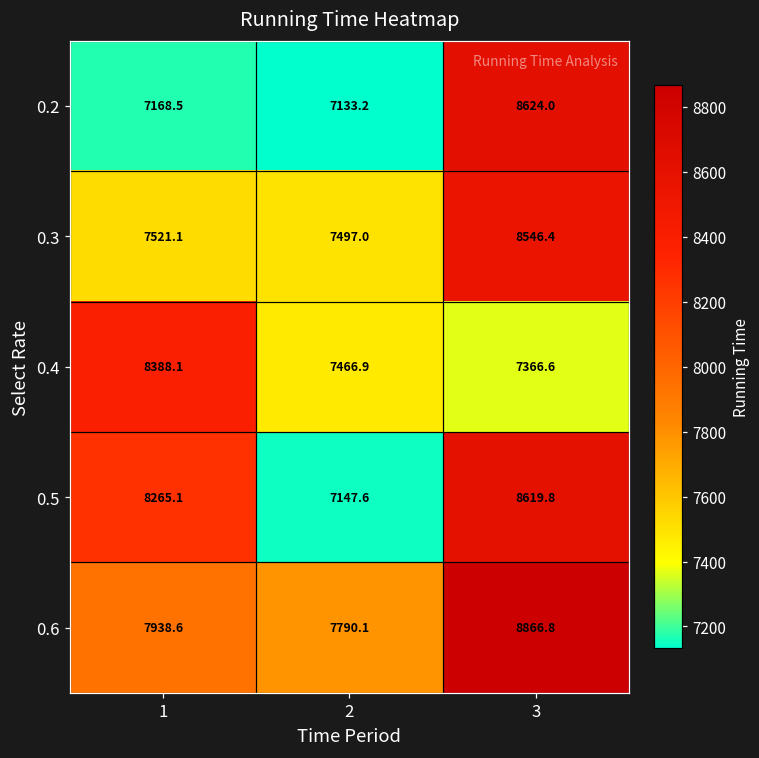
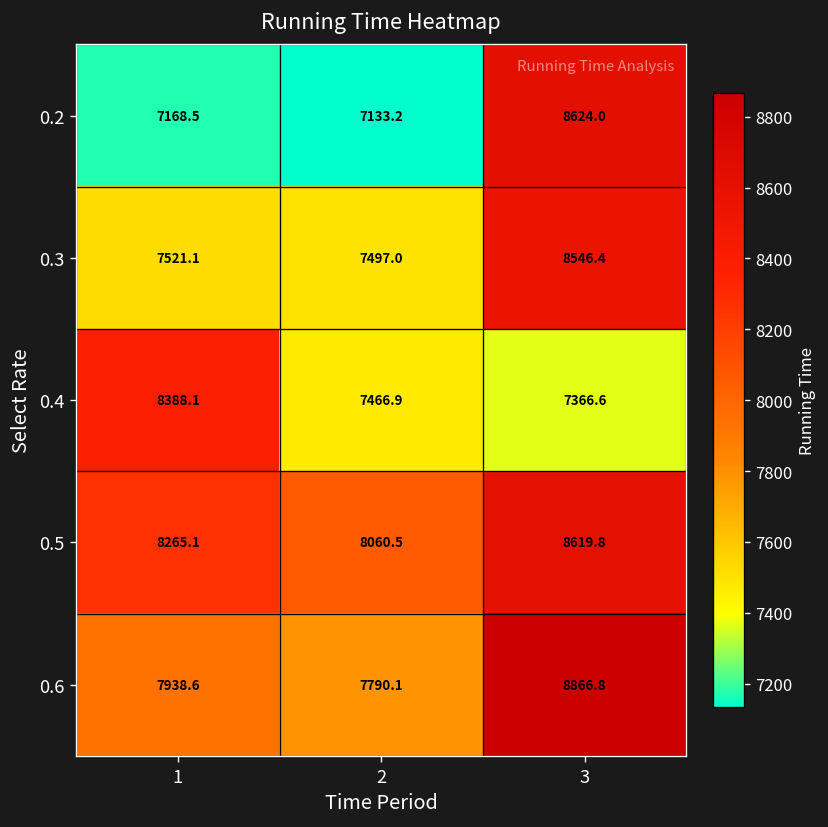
  {
    "0.2": {
      "1": 7168.5,
      "2": 7133.2
    },
    "0.3": {
      "1": 7521.1,
      "2": 7497.0,
      "3": 8546.4
    },
    "0.4": {
      "1": 8388.1,
      "2": 7466.9,
      "3": 7366.6
    },
    "0.5": {
      "1": 8265.1,
-     "2": 7147.6,
+     "2": 8060.5,
      "3": 8619.8
    },
    "0.6": {
      "1": 7938.6,
      "2": 7790.1,
      "3": 8866.8
    }
  }
